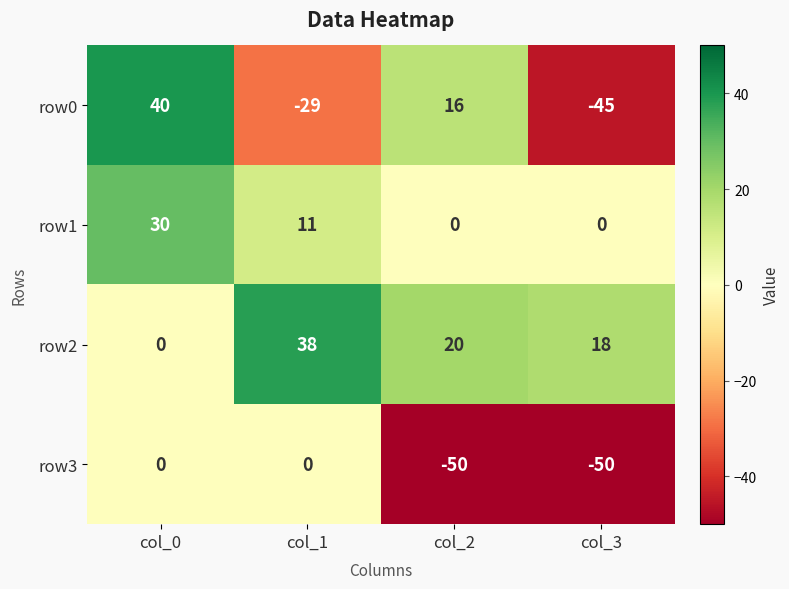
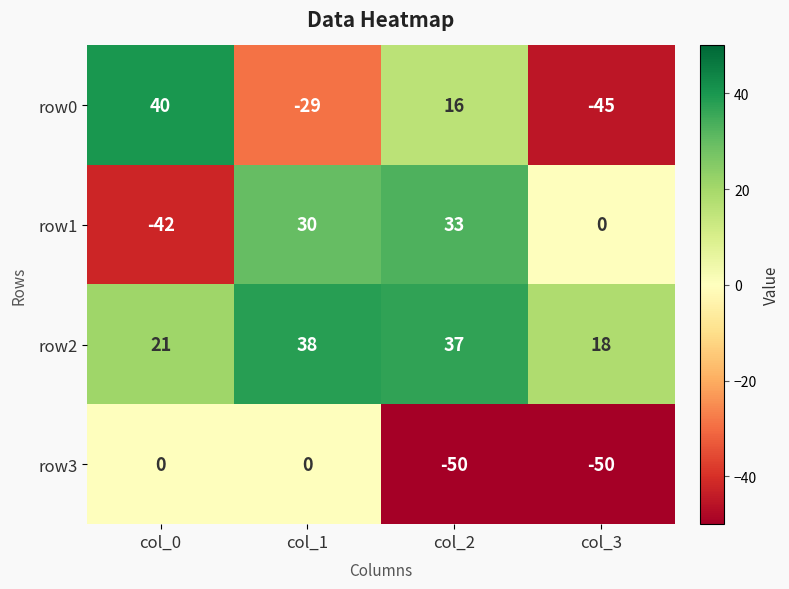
  {
    "row0": {
      "col_0": 40,
      "col_1": -29,
      "col_2": 16,
      "col_3": -45
    },
    "row1": {
-     "col_0": 30,
-     "col_1": 11,
-     "col_2": 0,
+     "col_0": -42,
+     "col_1": 30,
+     "col_2": 33,
      "col_3": 0
    },
    "row2": {
-     "col_0": 0,
+     "col_0": 21,
      "col_1": 38,
-     "col_2": 20,
+     "col_2": 37,
      "col_3": 18
    },
    "row3": {
      "col_0": 0,
      "col_1": 0,
      "col_2": -50,
      "col_3": -50
    }
  }
